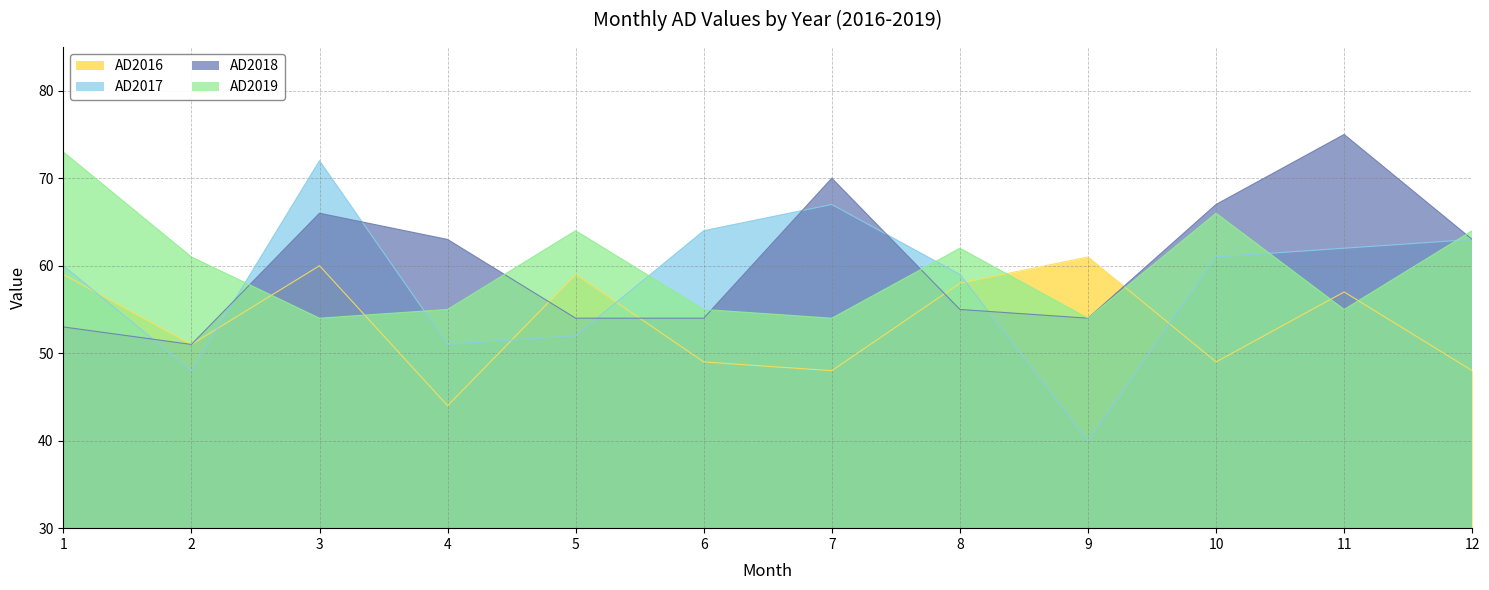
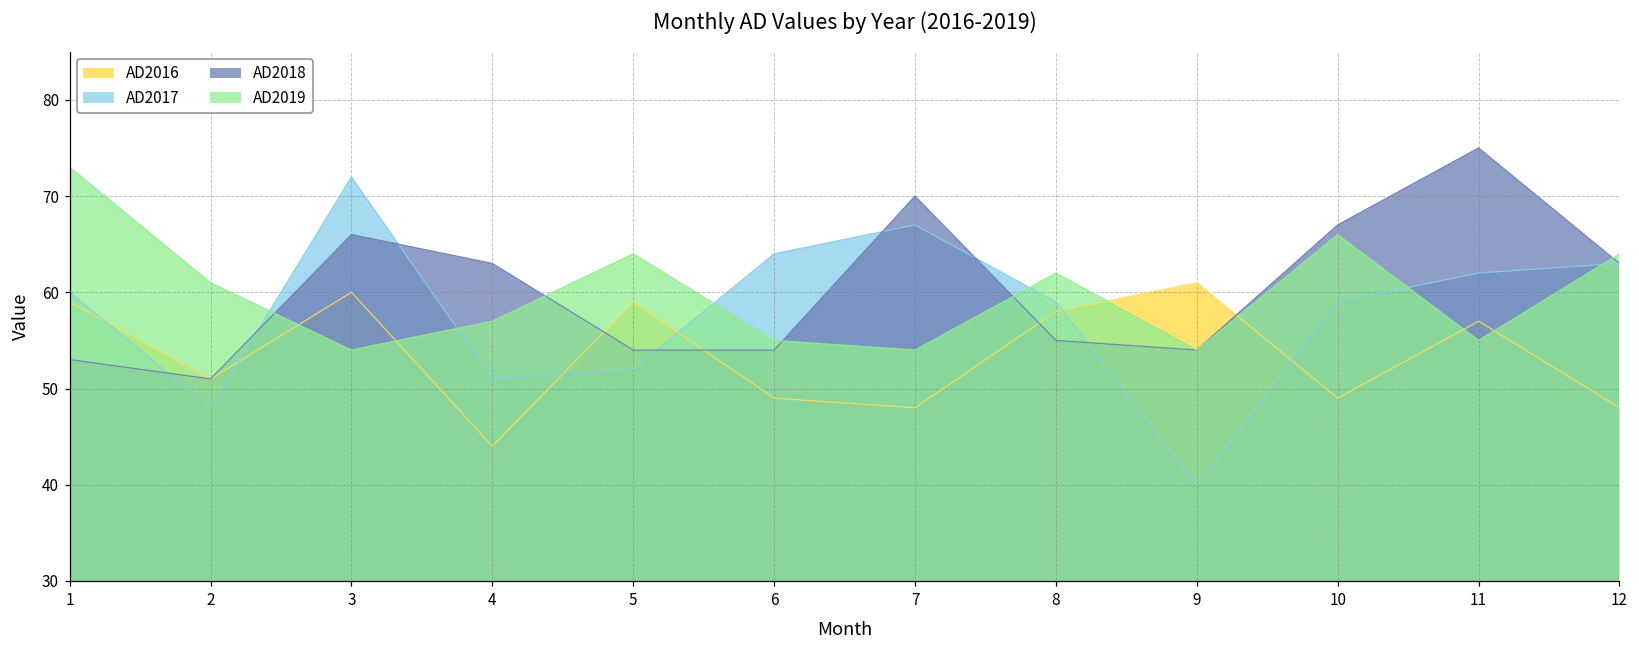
  {
    "AD2016": {
      "1": 59,
      "3": 60,
      "4": 44,
      "5": 59,
      "6": 49,
      "7": 48,
      "8": 58,
      "9": 61,
      "10": 49,
      "11": 57,
      "12": 48
    },
    "AD2017": {
      "1": 60,
      "2": 48,
      "3": 72,
      "4": 51,
      "5": 52,
      "6": 64,
      "7": 67,
      "8": 59,
      "9": 40,
-     "10": 61,
+     "10": 59,
      "11": 62
    },
    "AD2018": {
      "1": 53,
      "3": 66,
      "4": 63,
      "5": 54,
      "6": 54,
      "7": 70,
      "8": 55,
      "10": 67,
      "11": 75
    },
    "AD2019": {
      "1": 73,
      "2": 61,
      "3": 54,
-     "4": 55,
+     "4": 57,
      "5": 64,
      "6": 55,
      "7": 54,
      "8": 62,
      "10": 66,
      "11": 55,
      "12": 64
    }
  }
